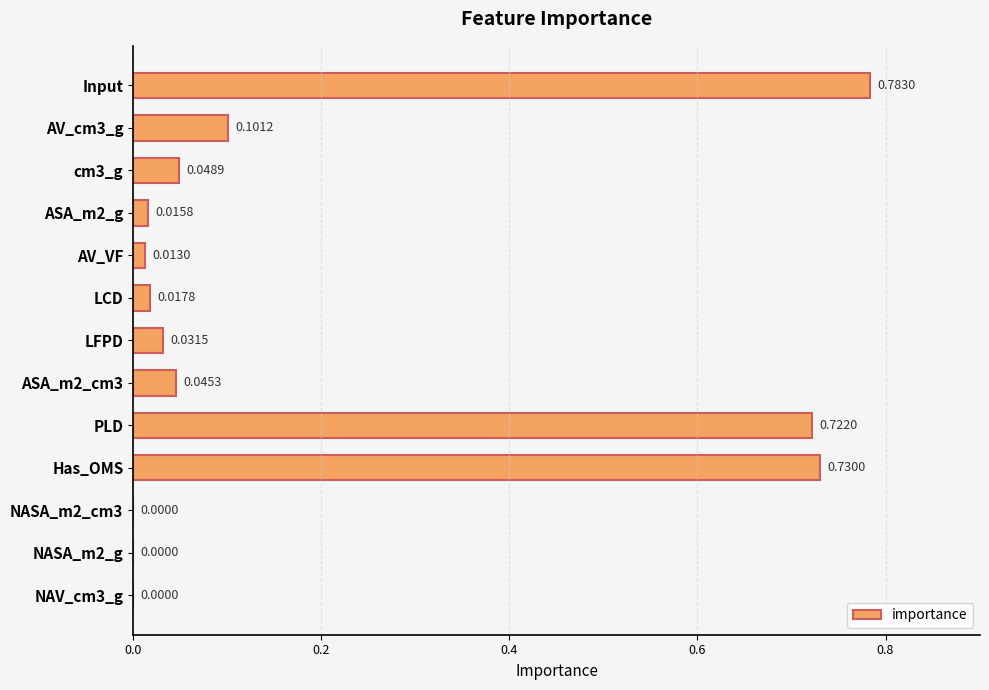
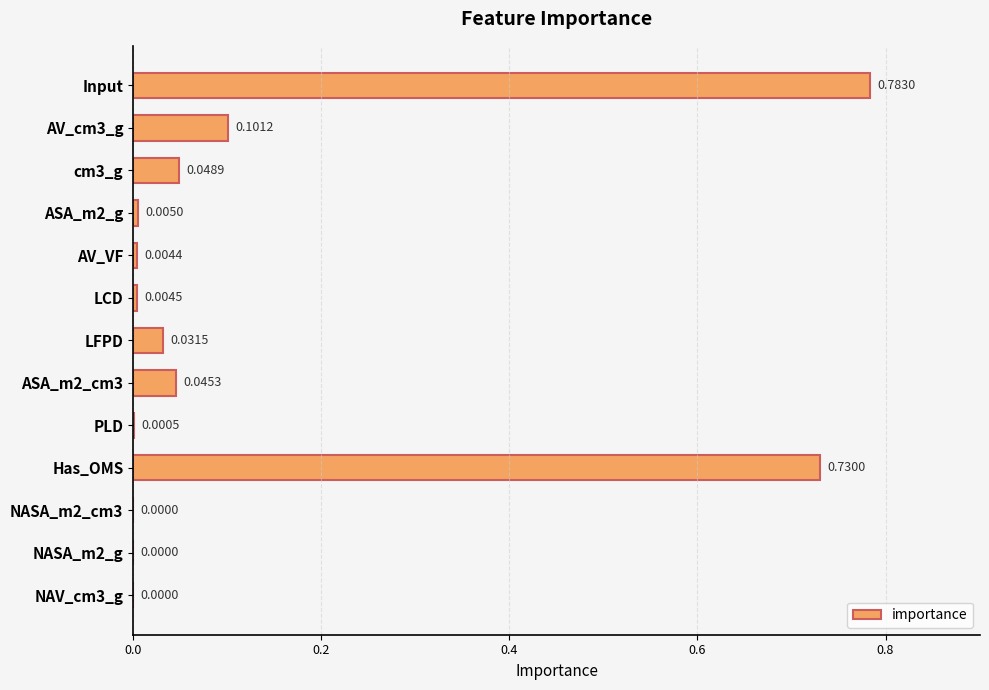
  {
    "Input": 0.7830,
    "AV_cm3_g": 0.1012,
    "cm3_g": 0.0489,
-   "ASA_m2_g": 0.0158,
-   "AV_VF": 0.0130,
-   "LCD": 0.0178,
+   "ASA_m2_g": 0.0050,
+   "AV_VF": 0.0044,
+   "LCD": 0.0045,
    "LFPD": 0.0315,
    "ASA_m2_cm3": 0.0453,
-   "PLD": 0.7220,
+   "PLD": 0.0005,
    "Has_OMS": 0.7300,
    "NASA_m2_cm3": 0.0000,
    "NASA_m2_g": 0.0000,
    "NAV_cm3_g": 0.0000
  }
